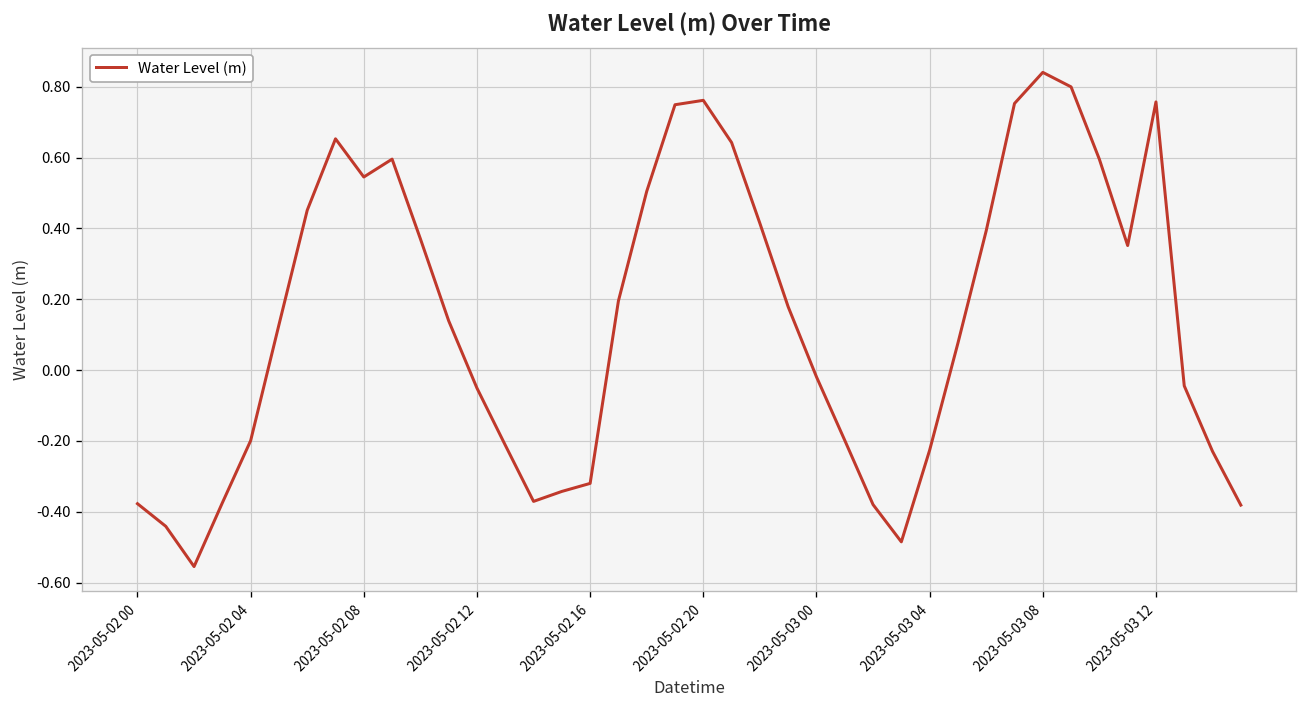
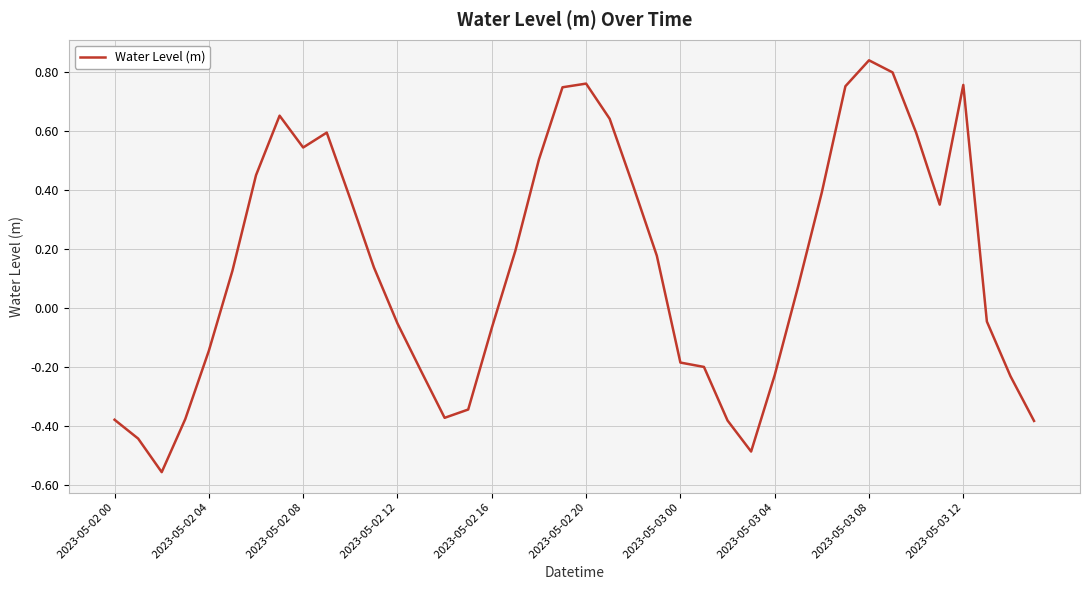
  {
    "2023-05-02 00": -0.38,
-   "2023-05-02 04": -0.20,
+   "2023-05-02 04": -0.14,
    "2023-05-02 08": 0.55,
    "2023-05-02 12": -0.05,
-   "2023-05-02 16": -0.32,
+   "2023-05-02 16": -0.07,
    "2023-05-02 20": 0.76,
-   "2023-05-03 00": -0.02,
+   "2023-05-03 00": -0.18,
    "2023-05-03 04": -0.23,
    "2023-05-03 08": 0.84,
    "2023-05-03 12": 0.76
  }
